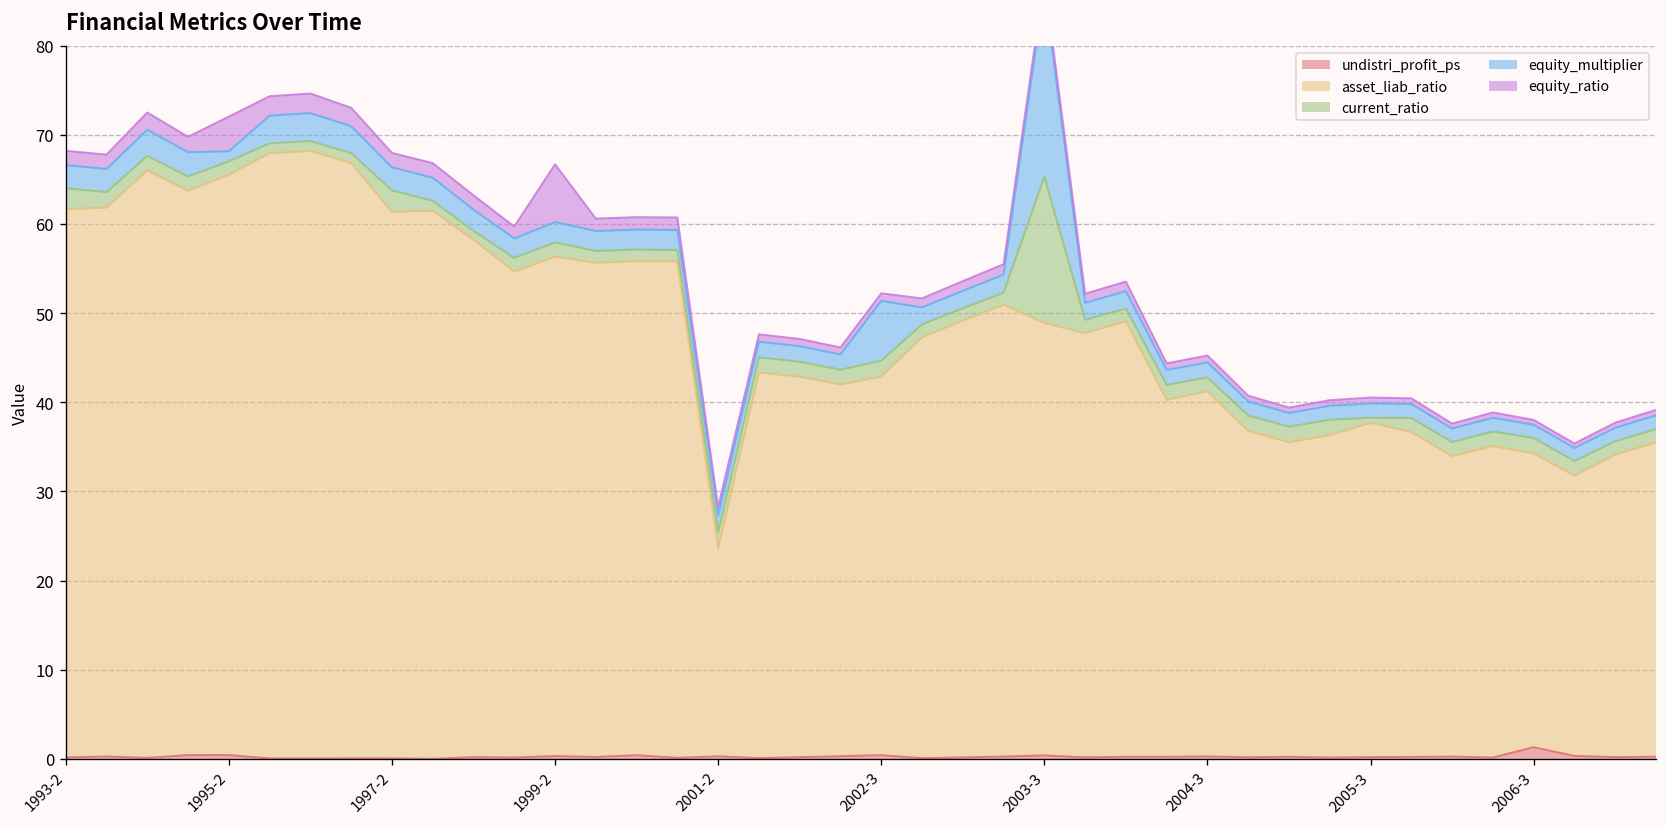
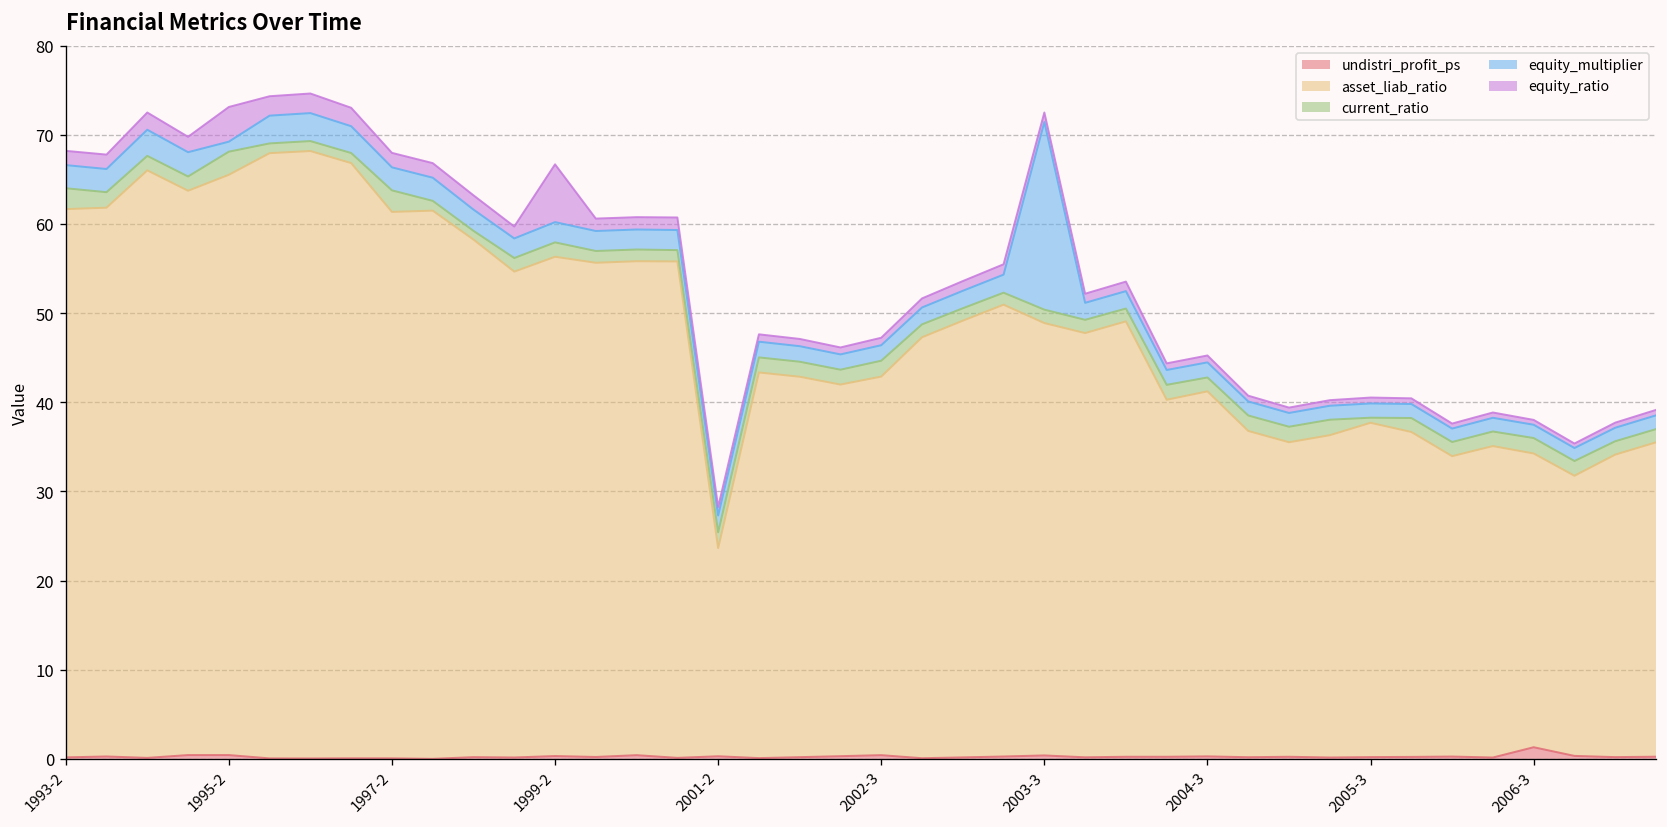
  {
    "undistri_profit_ps": {
      "1993-2": 0,
      "1995-2": 0,
      "1997-2": 0,
      "1999-2": 0,
      "2001-2": 0,
      "2002-3": 0,
      "2003-3": 0,
      "2004-3": 0,
      "2005-3": 0,
      "2006-3": 1
    },
    "asset_liab_ratio": {
      "1993-2": 61,
      "1995-2": 65,
      "1997-2": 61,
      "1999-2": 56,
      "2001-2": 23,
      "2002-3": 42,
      "2003-3": 48,
      "2004-3": 41,
      "2005-3": 37,
      "2006-3": 33
    },
    "current_ratio": {
      "1993-2": 2,
-     "1995-2": 2,
+     "1995-2": 3,
      "1997-2": 2,
      "1999-2": 2,
      "2001-2": 2,
      "2002-3": 2,
-     "2003-3": 16,
+     "2003-3": 2,
      "2004-3": 2,
      "2005-3": 1,
      "2006-3": 2
    },
    "equity_multiplier": {
      "1993-2": 3,
      "1995-2": 1,
      "1997-2": 3,
      "1999-2": 2,
      "2001-2": 2,
-     "2002-3": 7,
+     "2002-3": 2,
      "2004-3": 2,
      "2005-3": 2,
      "2006-3": 1
    },
    "equity_ratio": {
      "1993-2": 2,
      "1995-2": 4,
      "1997-2": 2,
      "1999-2": 6,
      "2001-2": 1,
      "2002-3": 1,
      "2004-3": 1,
      "2005-3": 1,
      "2006-3": 1
    }
  }
